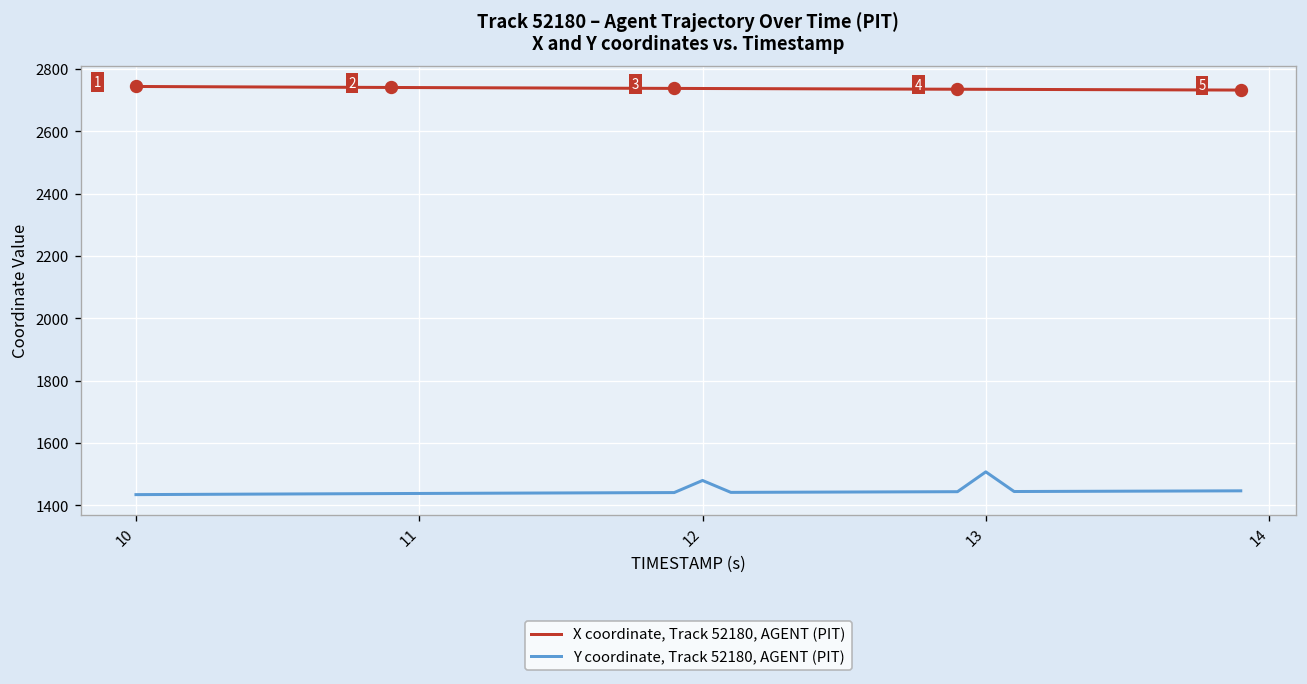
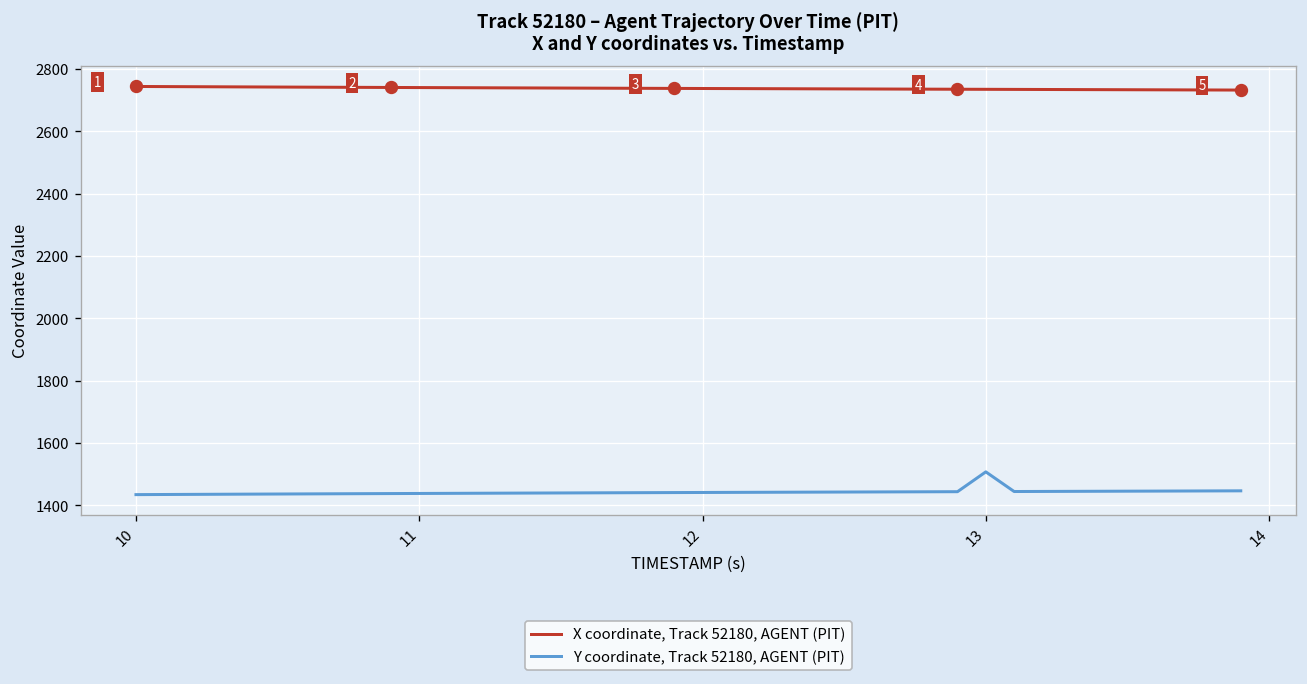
  {
    "Y coordinate, Track 52180, AGENT (PIT)": {
      "10": 1430,
      "11": 1440,
-     "12": 1480,
+     "12": 1440,
      "13": 1510
    }
  }
